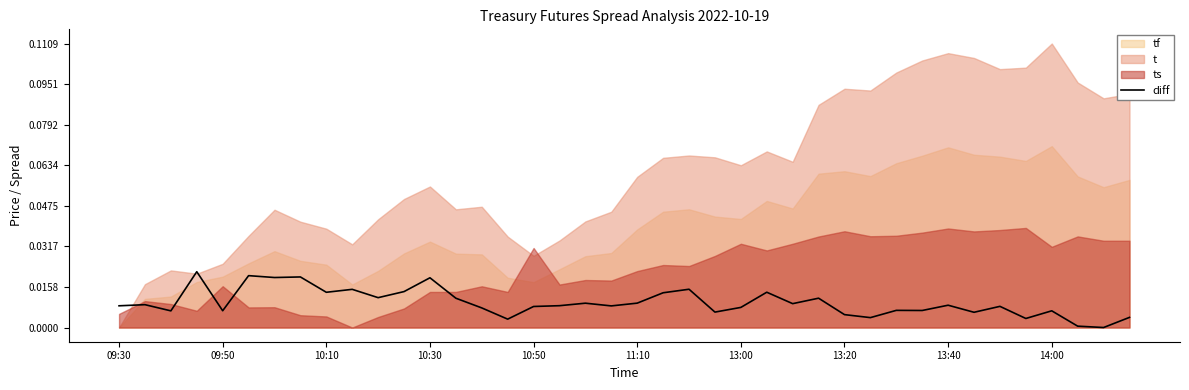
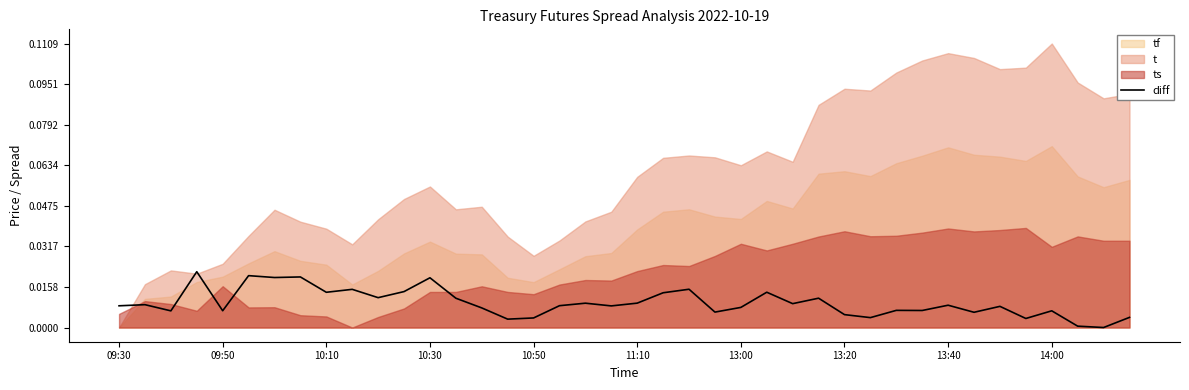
  {
    "diff": {
      "09:30": 0.008,
      "09:50": 0.007,
      "10:10": 0.014,
      "10:30": 0.019,
-     "10:50": 0.008,
+     "10:50": 0.004,
      "11:10": 0.010,
      "13:00": 0.008,
      "13:20": 0.005,
      "13:40": 0.009,
      "14:00": 0.007
    },
    "ts": {
      "09:30": 0.005,
      "09:50": 0.016,
      "10:10": 0.004,
      "10:30": 0.014,
-     "10:50": 0.031,
+     "10:50": 0.013,
      "11:10": 0.022,
      "13:00": 0.033,
      "13:20": 0.038,
      "13:40": 0.039,
      "14:00": 0.032
    }
  }
